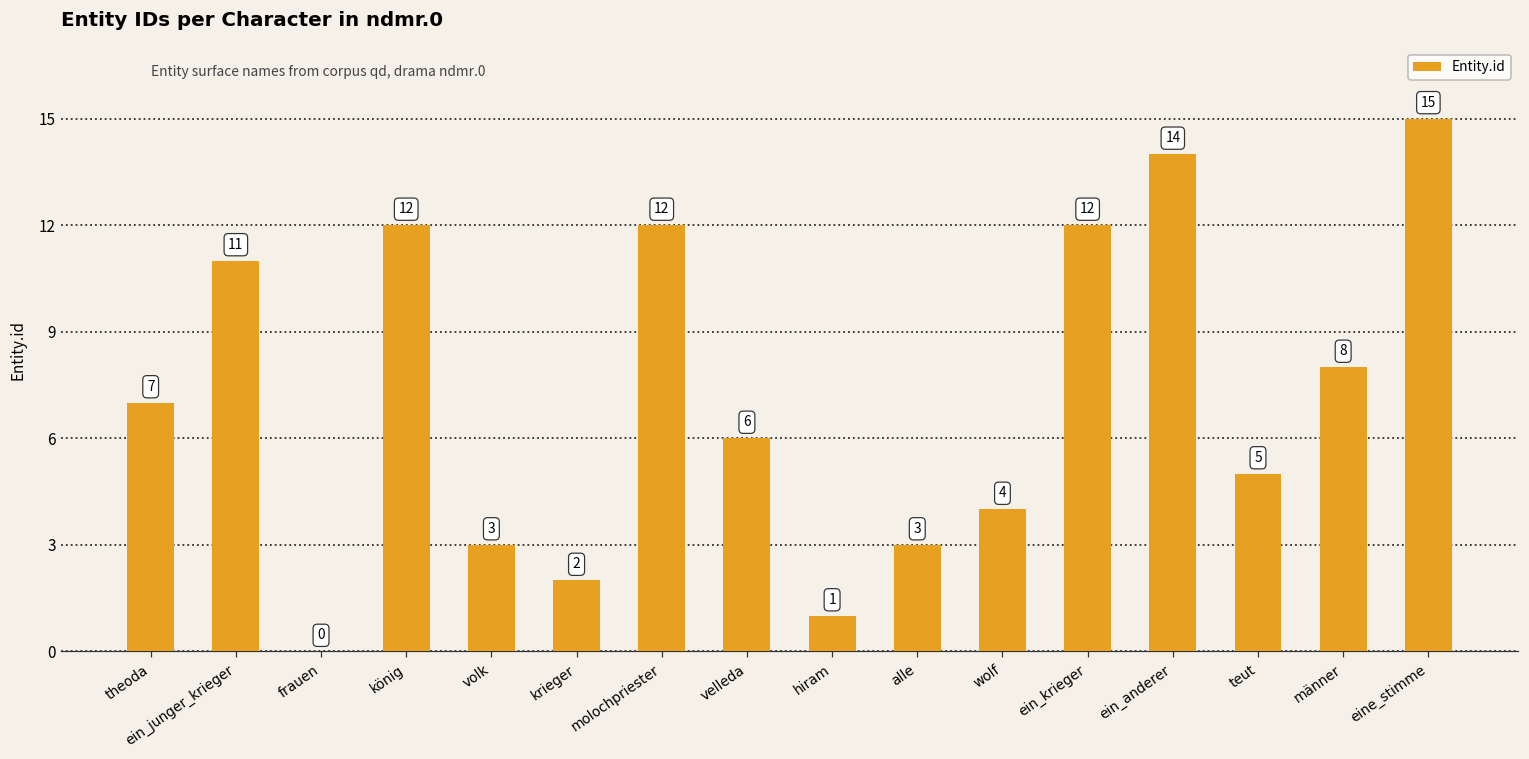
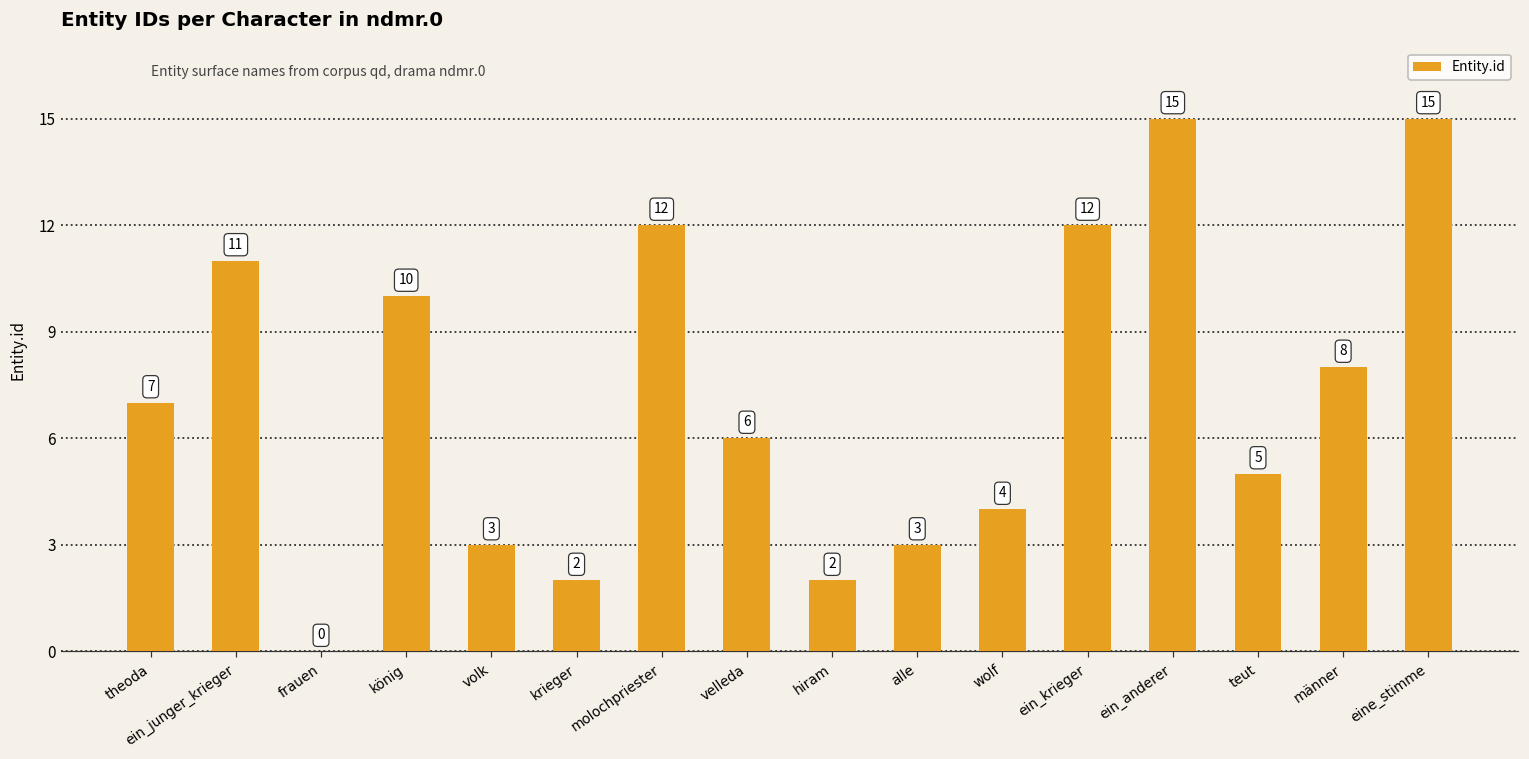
  {
-   "könig": 12,
-   "hiram": 1,
-   "ein_anderer": 14
+   "könig": 10,
+   "hiram": 2,
+   "ein_anderer": 15
  }
